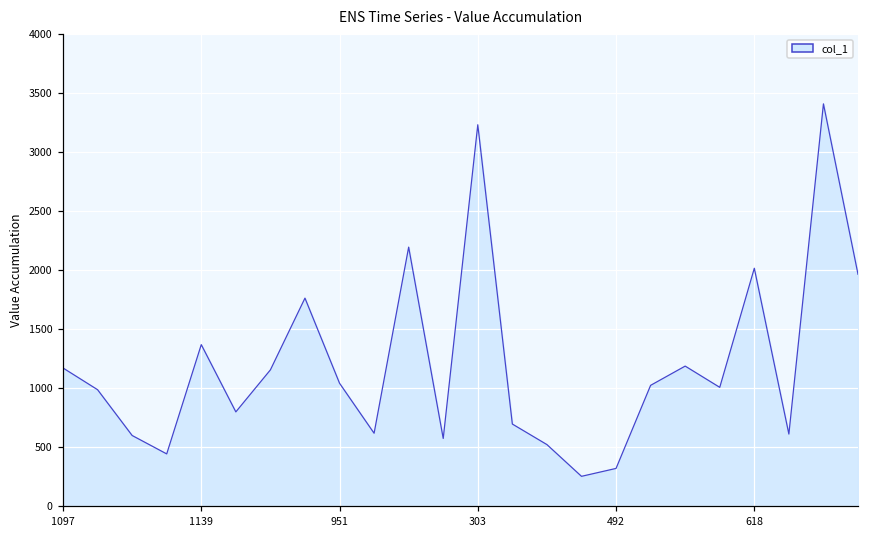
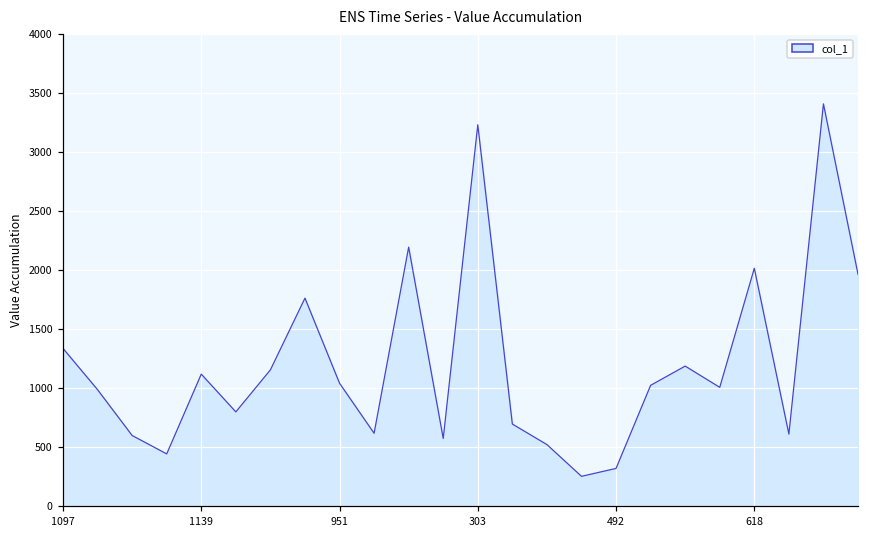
  {
-   "1097": 1170,
-   "1139": 1370,
+   "1097": 1340,
+   "1139": 1120,
    "951": 1040,
    "303": 3230,
    "492": 320,
    "618": 2020
  }
